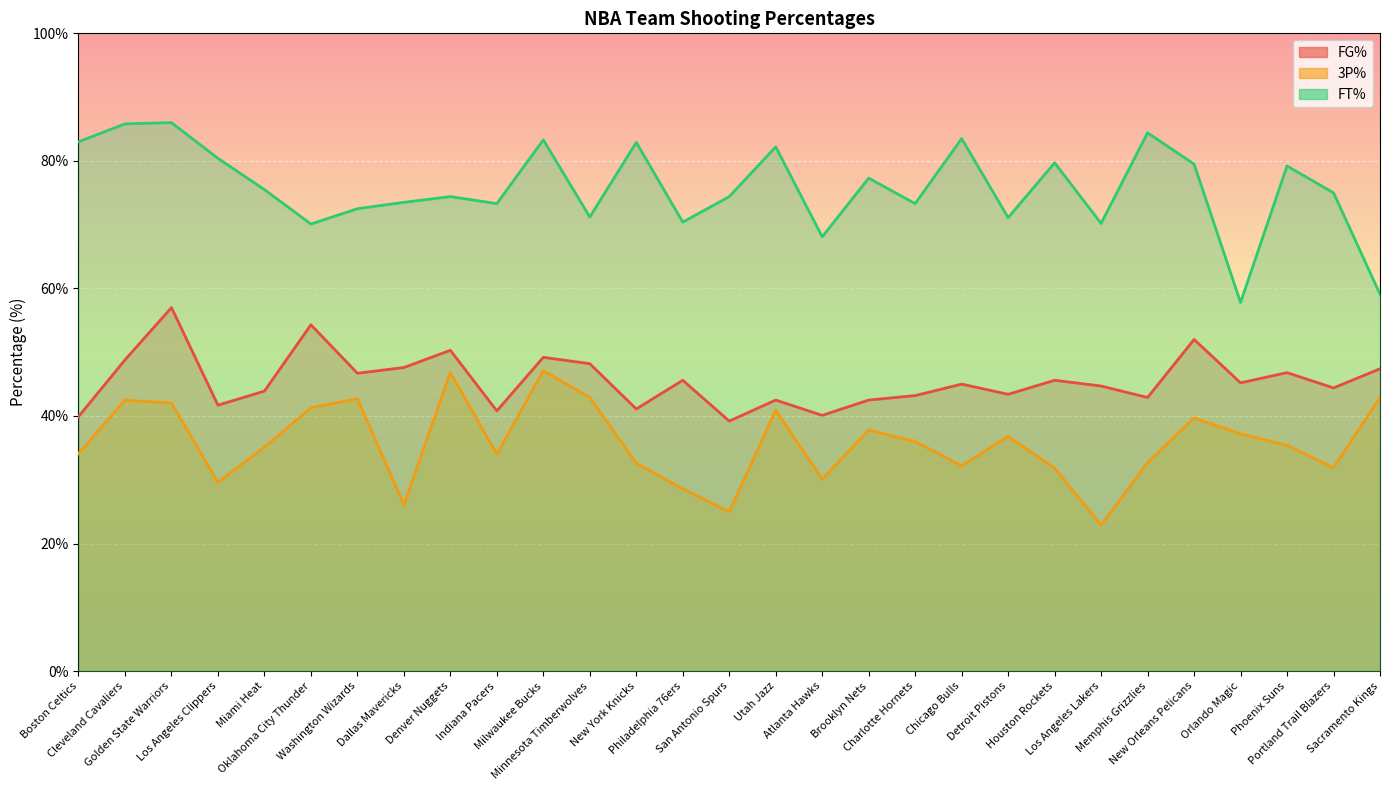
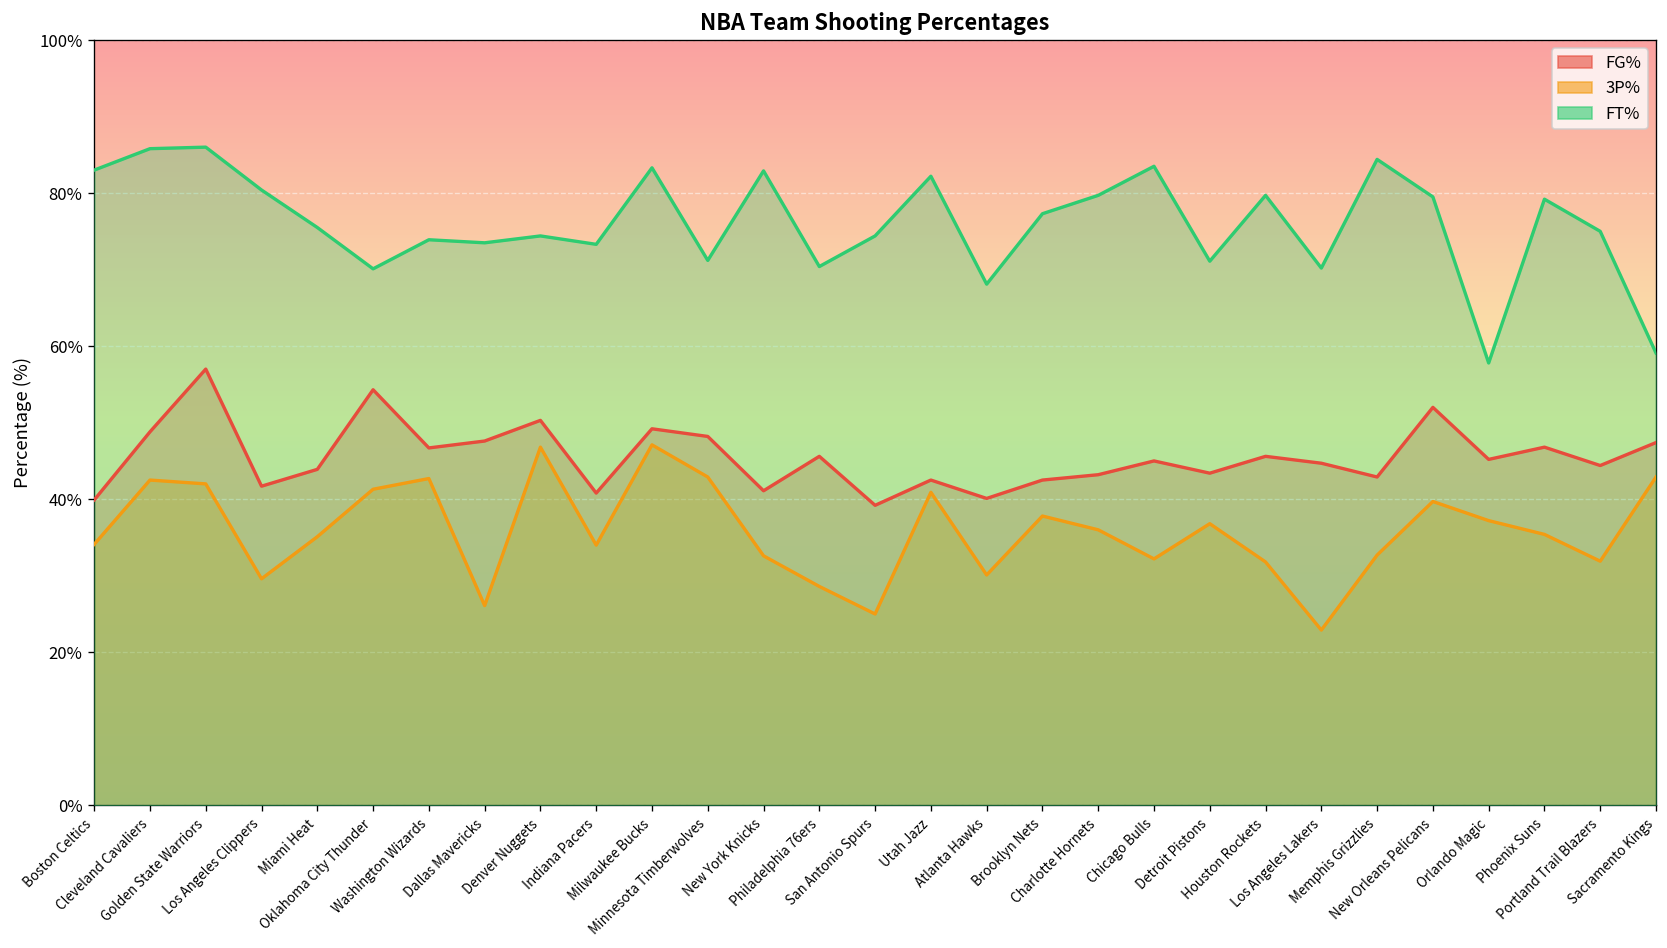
  {
    "FT%": {
      "Boston Celtics": "83%",
      "Cleveland Cavaliers": "86%",
      "Golden State Warriors": "86%",
      "Los Angeles Clippers": "80%",
      "Miami Heat": "76%",
      "Oklahoma City Thunder": "70%",
-     "Washington Wizards": "73%",
+     "Washington Wizards": "74%",
      "Dallas Mavericks": "74%",
      "Denver Nuggets": "74%",
      "Indiana Pacers": "73%",
      "Milwaukee Bucks": "83%",
      "Minnesota Timberwolves": "71%",
      "New York Knicks": "83%",
      "Philadelphia 76ers": "70%",
      "San Antonio Spurs": "74%",
      "Utah Jazz": "82%",
      "Atlanta Hawks": "68%",
      "Brooklyn Nets": "77%",
-     "Charlotte Hornets": "73%",
+     "Charlotte Hornets": "80%",
      "Chicago Bulls": "84%",
      "Detroit Pistons": "71%",
      "Houston Rockets": "80%",
      "Los Angeles Lakers": "70%",
      "Memphis Grizzlies": "84%",
      "New Orleans Pelicans": "80%",
      "Orlando Magic": "58%",
      "Phoenix Suns": "79%",
      "Portland Trail Blazers": "75%",
      "Sacramento Kings": "59%"
    }
  }
